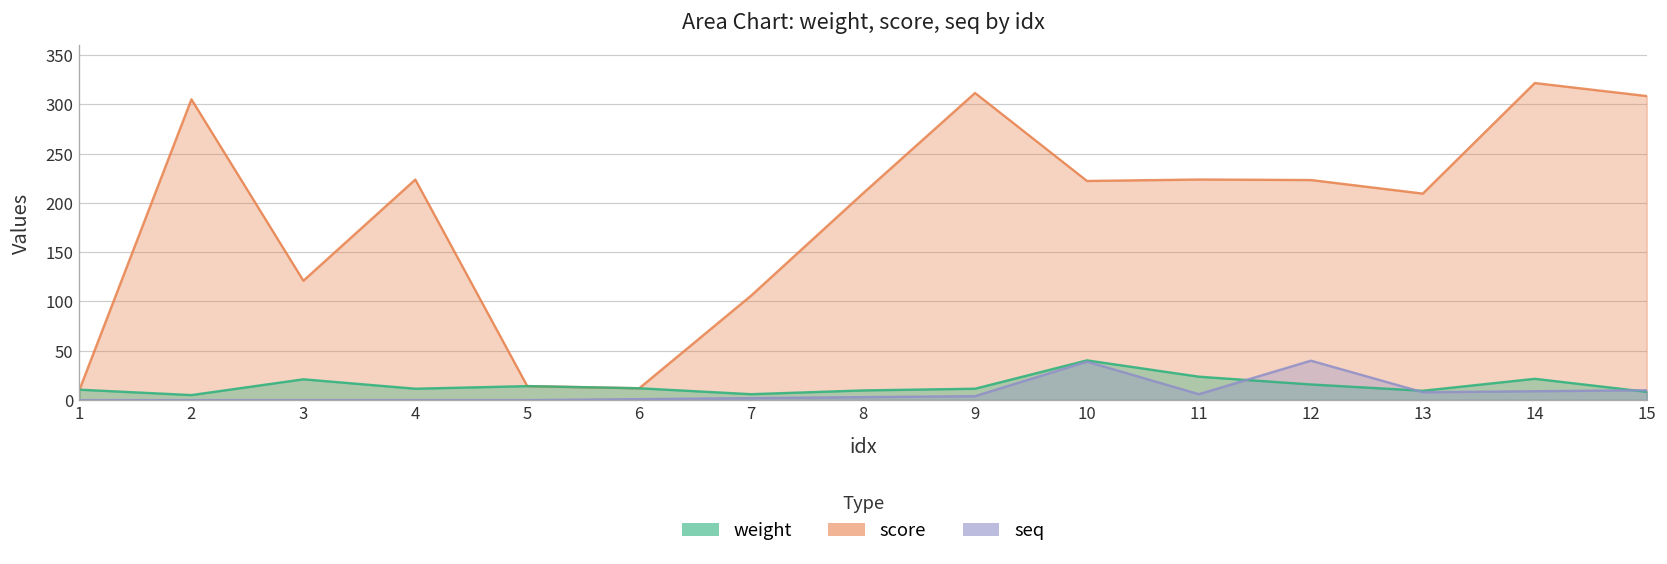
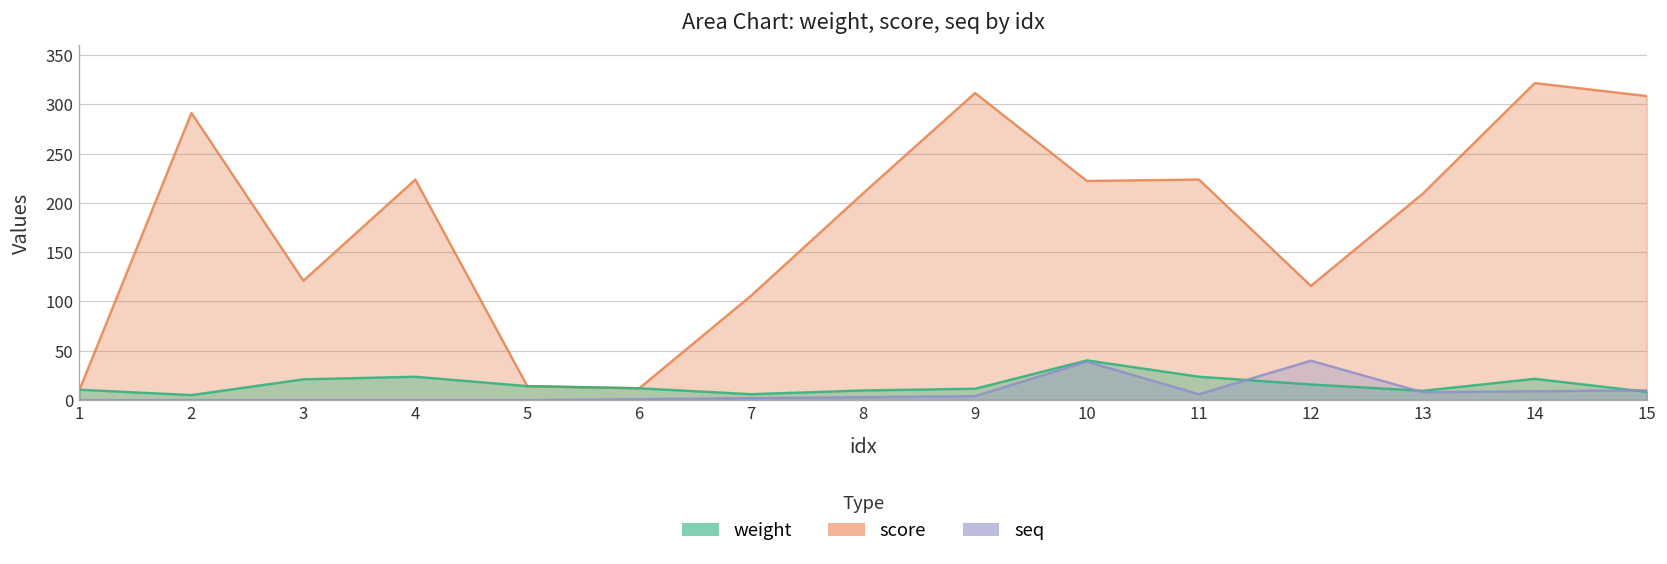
  {
    "score": {
-     "2": 310,
+     "2": 290,
      "3": 120,
      "4": 220,
      "7": 110,
      "8": 210,
      "9": 310,
      "10": 220,
      "11": 220,
-     "12": 220,
+     "12": 120,
      "13": 210,
      "14": 320,
      "15": 310
    },
    "weight": {
      "2": 10,
      "3": 20,
-     "4": 10,
+     "4": 20,
      "7": 10,
      "8": 10,
      "9": 10,
      "11": 20,
      "12": 20,
      "14": 20
    },
    "seq": {
      "1": 0,
      "2": 0,
      "3": 0,
      "4": 0,
      "5": 0,
      "6": 0,
      "7": 0,
      "8": 0,
      "9": 0,
      "11": 10,
      "12": 40,
      "14": 10
    }
  }
